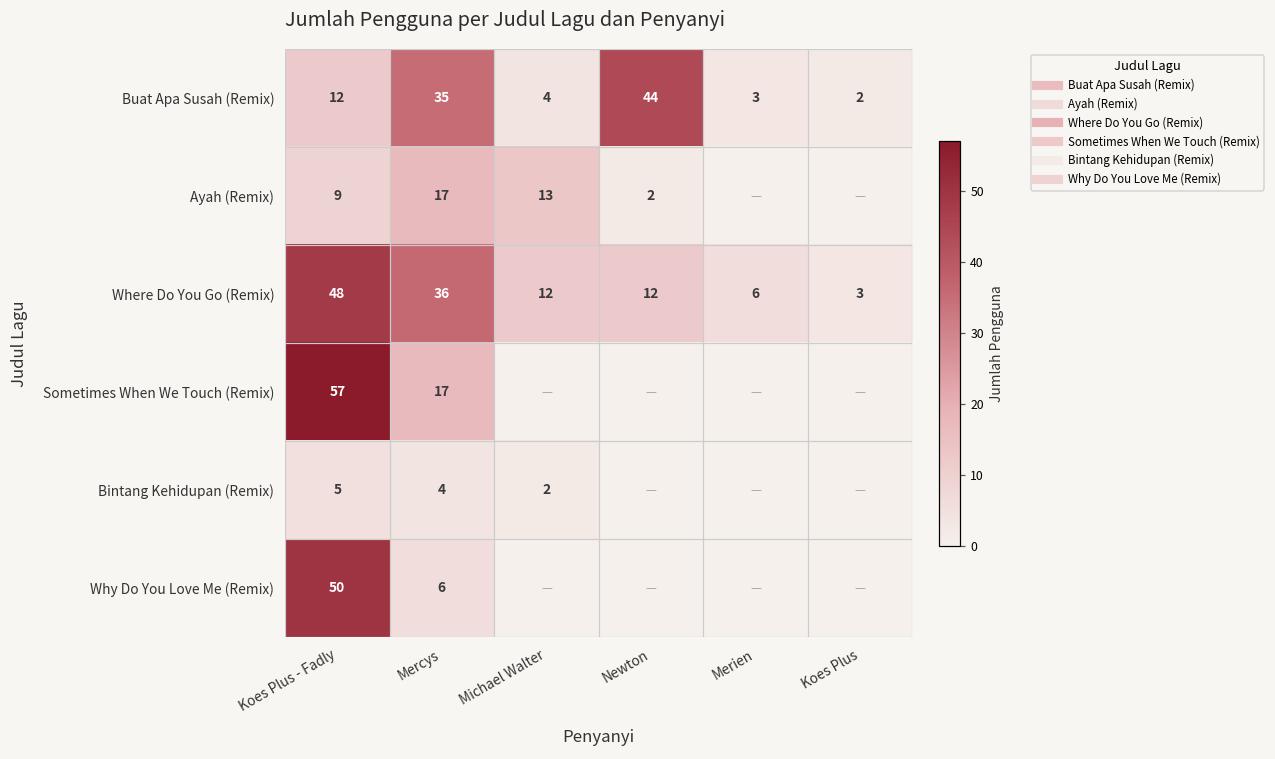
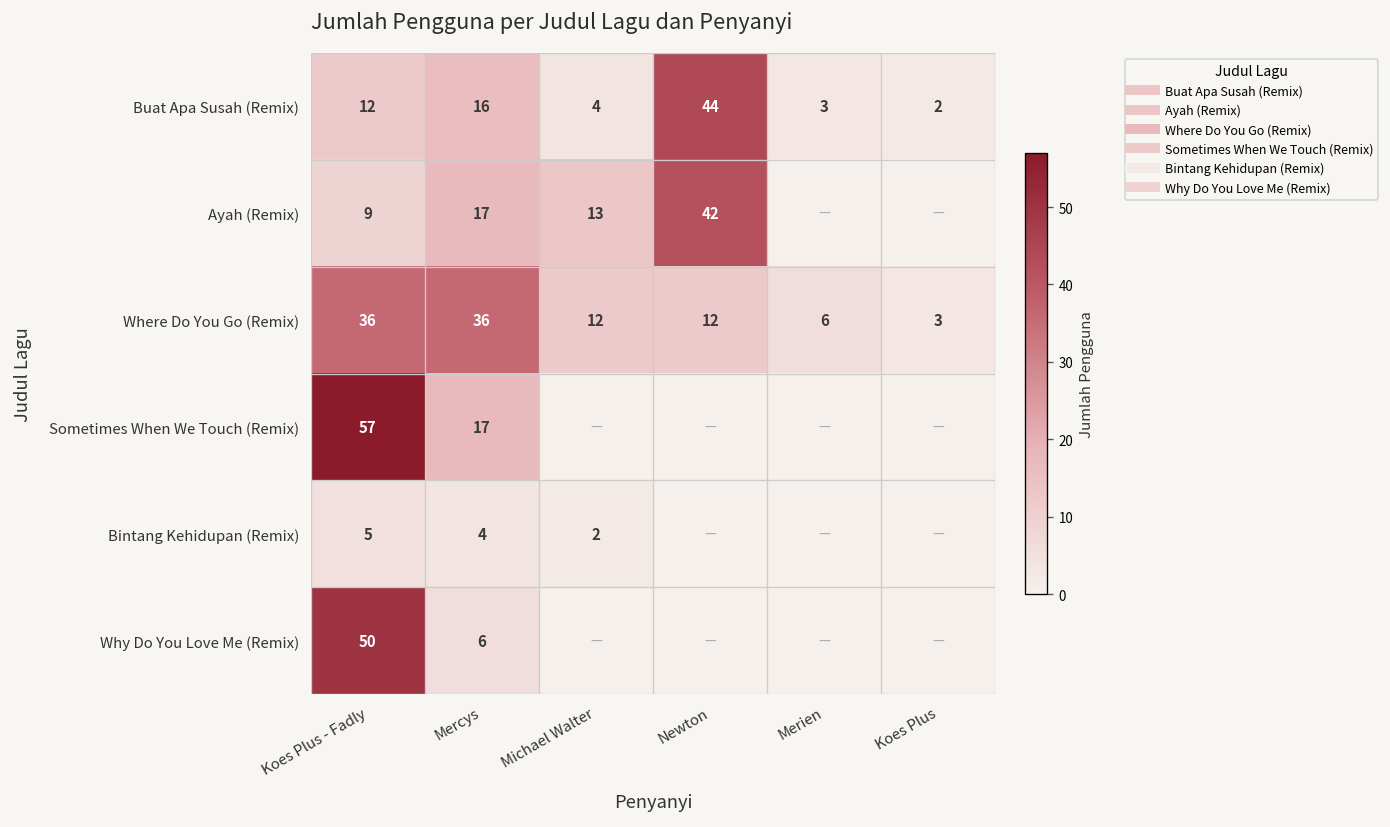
  {
    "Buat Apa Susah (Remix)": {
      "Koes Plus - Fadly": 12,
-     "Mercys": 35,
+     "Mercys": 16,
      "Michael Walter": 4,
      "Newton": 44,
      "Merien": 3,
      "Koes Plus": 2
    },
    "Ayah (Remix)": {
      "Koes Plus - Fadly": 9,
      "Mercys": 17,
      "Michael Walter": 13,
-     "Newton": 2
+     "Newton": 42
    },
    "Where Do You Go (Remix)": {
-     "Koes Plus - Fadly": 48,
+     "Koes Plus - Fadly": 36,
      "Mercys": 36,
      "Michael Walter": 12,
      "Newton": 12,
      "Merien": 6,
      "Koes Plus": 3
    },
    "Sometimes When We Touch (Remix)": {
      "Koes Plus - Fadly": 57,
      "Mercys": 17
    },
    "Bintang Kehidupan (Remix)": {
      "Koes Plus - Fadly": 5,
      "Mercys": 4,
      "Michael Walter": 2
    },
    "Why Do You Love Me (Remix)": {
      "Koes Plus - Fadly": 50,
      "Mercys": 6
    }
  }
